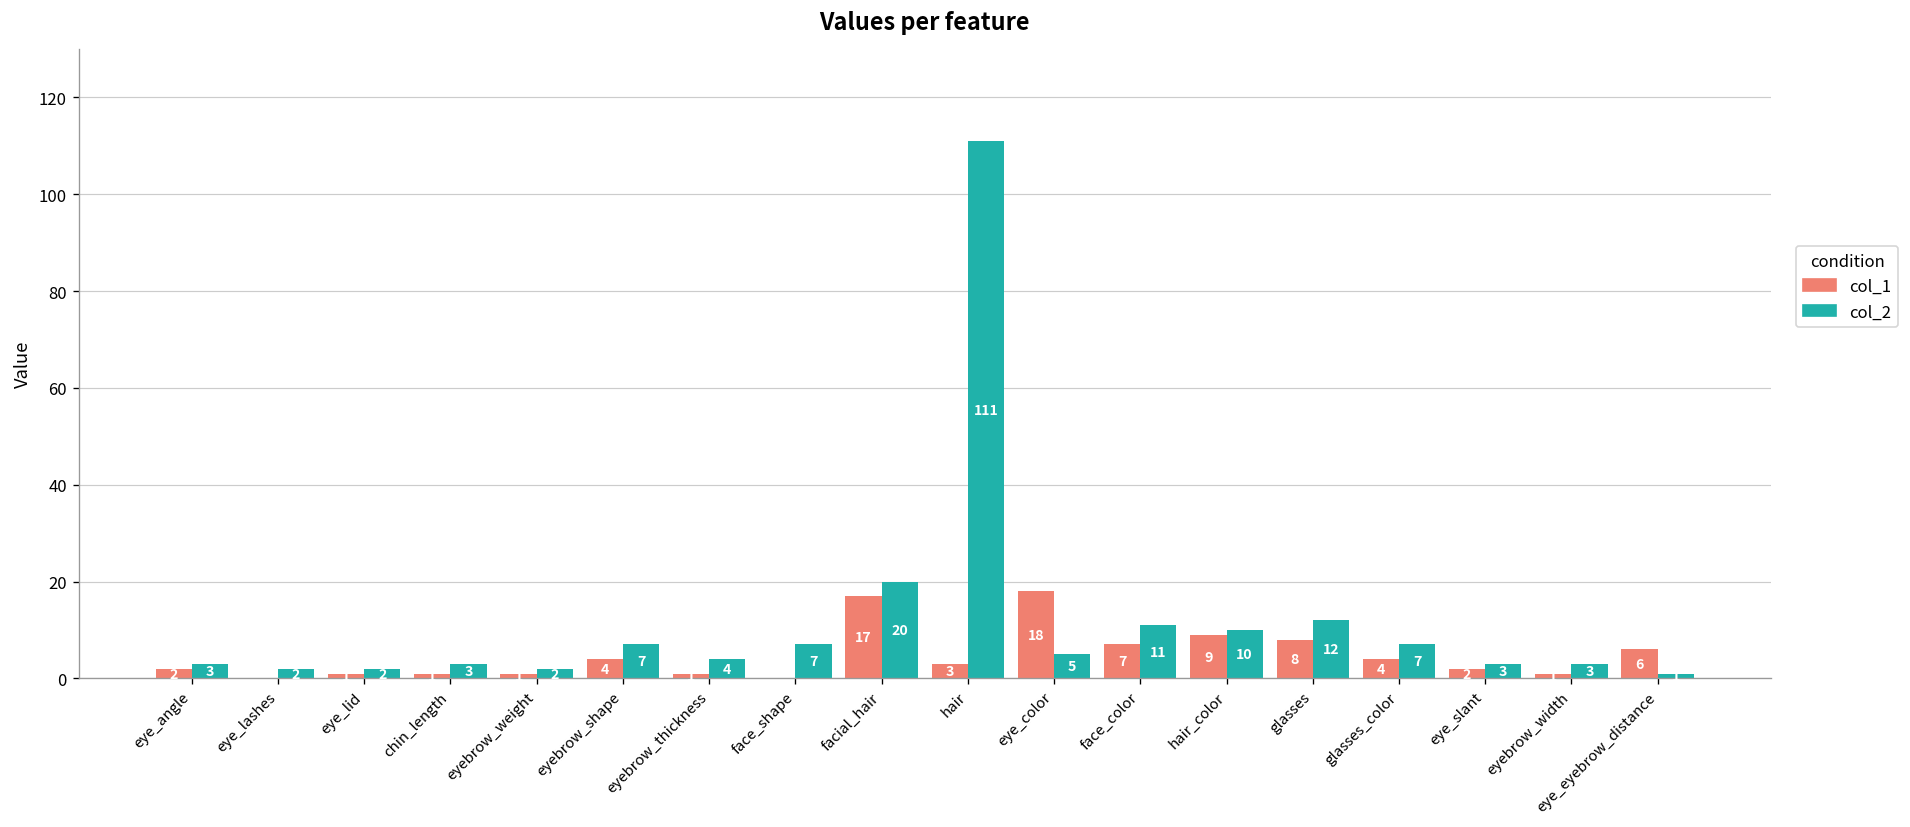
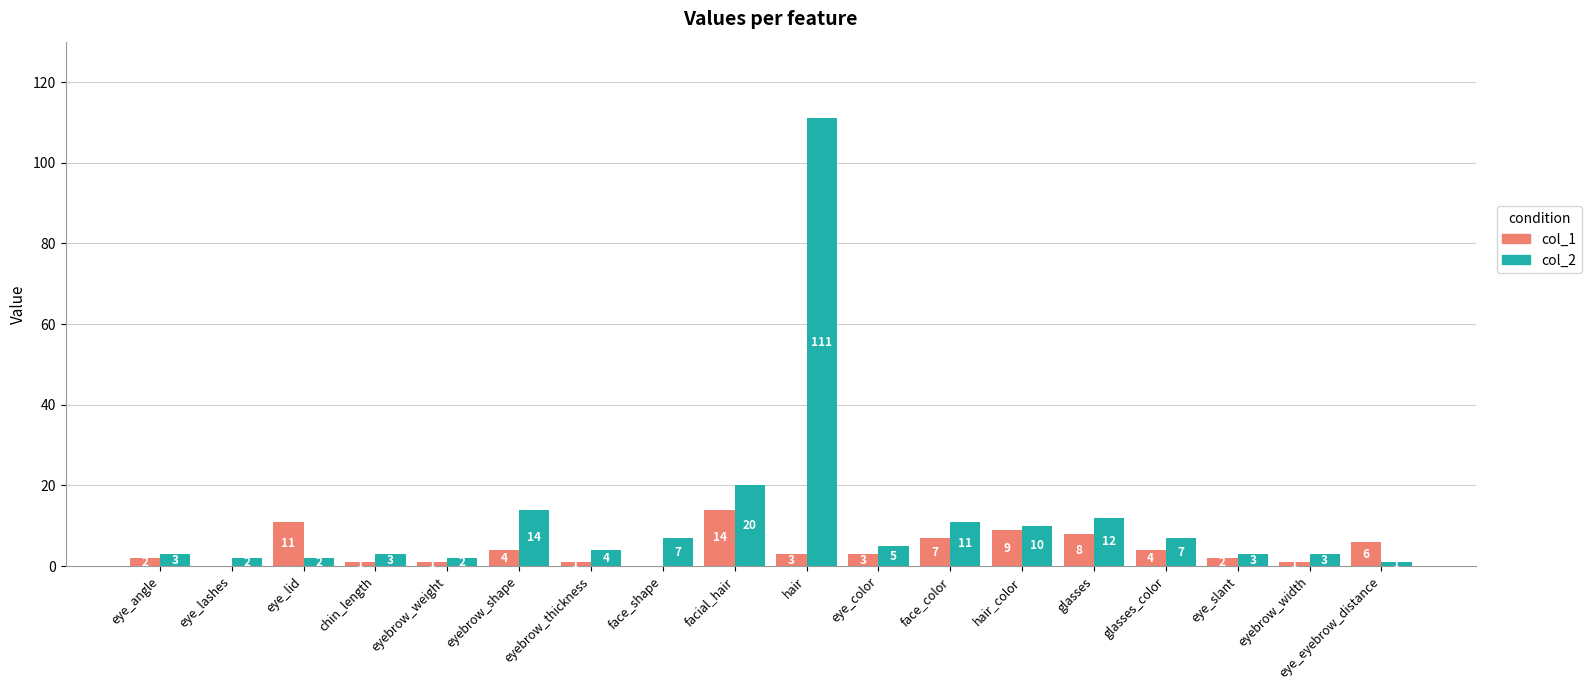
  {
    "col_1": {
      "eye_angle": 2,
-     "eye_lid": 1,
+     "eye_lid": 11,
      "eyebrow_shape": 4,
-     "facial_hair": 17,
+     "facial_hair": 14,
      "hair": 3,
-     "eye_color": 18,
+     "eye_color": 3,
      "face_color": 7,
      "hair_color": 9,
      "glasses": 8,
      "glasses_color": 4,
      "eye_slant": 2,
      "eye_eyebrow_distance": 6
    },
    "col_2": {
      "eye_angle": 3,
      "eye_lashes": 2,
      "eye_lid": 2,
      "chin_length": 3,
      "eyebrow_weight": 2,
-     "eyebrow_shape": 7,
+     "eyebrow_shape": 14,
      "eyebrow_thickness": 4,
      "face_shape": 7,
      "facial_hair": 20,
      "hair": 111,
      "eye_color": 5,
      "face_color": 11,
      "hair_color": 10,
      "glasses": 12,
      "glasses_color": 7,
      "eye_slant": 3,
      "eyebrow_width": 3
    }
  }
